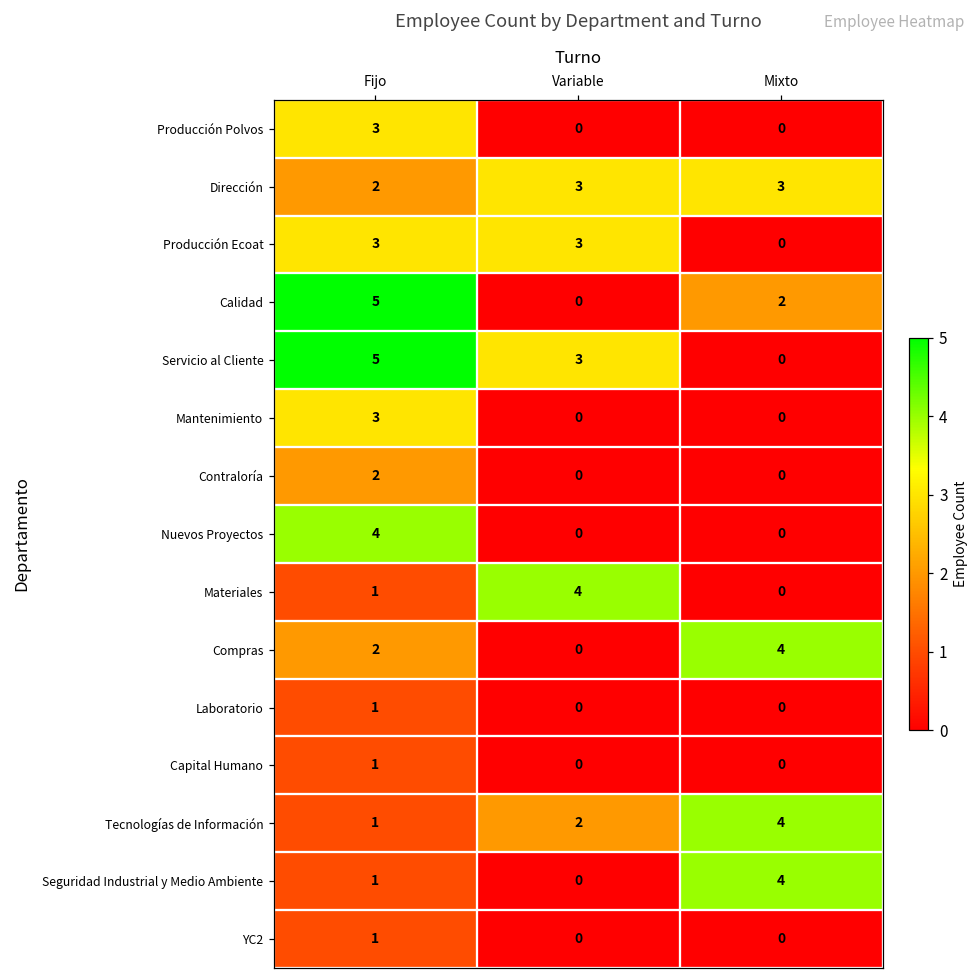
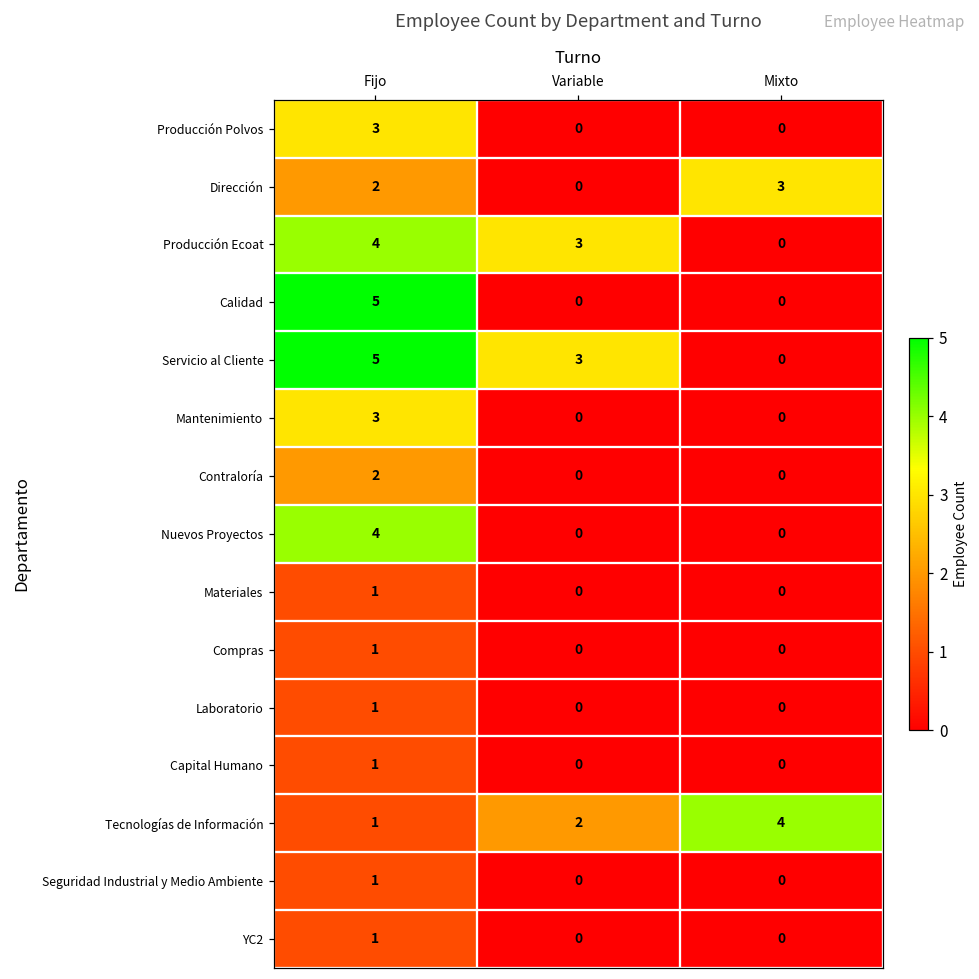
  {
    "Producción Polvos": {
      "Fijo": 3,
      "Variable": 0,
      "Mixto": 0
    },
    "Dirección": {
      "Fijo": 2,
-     "Variable": 3,
+     "Variable": 0,
      "Mixto": 3
    },
    "Producción Ecoat": {
-     "Fijo": 3,
+     "Fijo": 4,
      "Variable": 3,
      "Mixto": 0
    },
    "Calidad": {
      "Fijo": 5,
      "Variable": 0,
-     "Mixto": 2
+     "Mixto": 0
    },
    "Servicio al Cliente": {
      "Fijo": 5,
      "Variable": 3,
      "Mixto": 0
    },
    "Mantenimiento": {
      "Fijo": 3,
      "Variable": 0,
      "Mixto": 0
    },
    "Contraloría": {
      "Fijo": 2,
      "Variable": 0,
      "Mixto": 0
    },
    "Nuevos Proyectos": {
      "Fijo": 4,
      "Variable": 0,
      "Mixto": 0
    },
    "Materiales": {
      "Fijo": 1,
-     "Variable": 4,
+     "Variable": 0,
      "Mixto": 0
    },
    "Compras": {
-     "Fijo": 2,
+     "Fijo": 1,
      "Variable": 0,
-     "Mixto": 4
+     "Mixto": 0
    },
    "Laboratorio": {
      "Fijo": 1,
      "Variable": 0,
      "Mixto": 0
    },
    "Capital Humano": {
      "Fijo": 1,
      "Variable": 0,
      "Mixto": 0
    },
    "Tecnologías de Información": {
      "Fijo": 1,
      "Variable": 2,
      "Mixto": 4
    },
    "Seguridad Industrial y Medio Ambiente": {
      "Fijo": 1,
      "Variable": 0,
-     "Mixto": 4
+     "Mixto": 0
    },
    "YC2": {
      "Fijo": 1,
      "Variable": 0,
      "Mixto": 0
    }
  }
